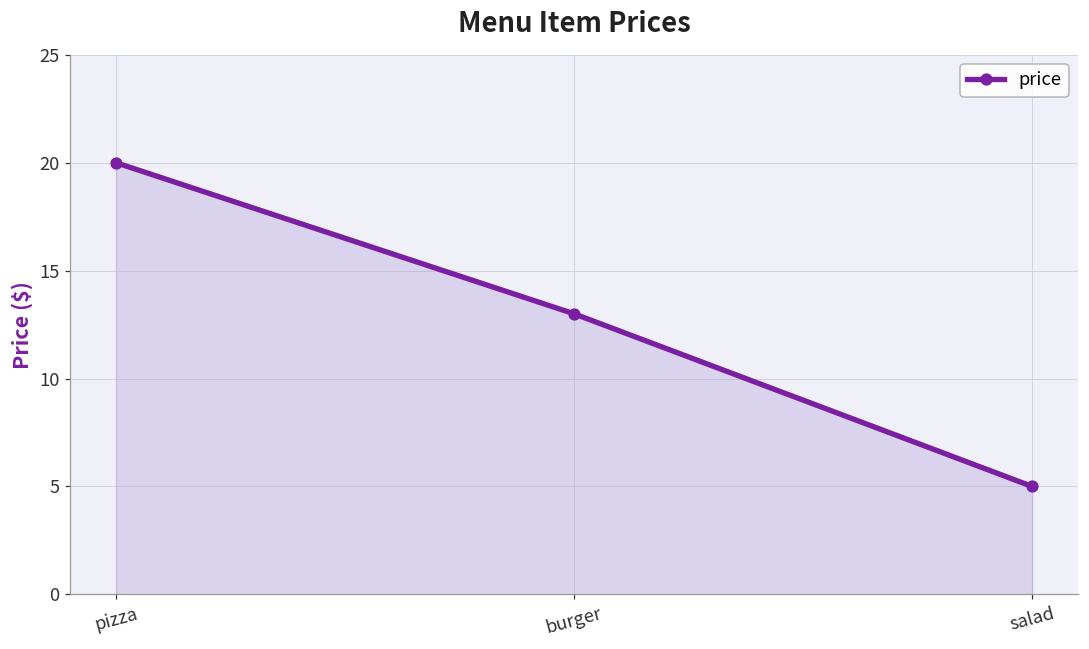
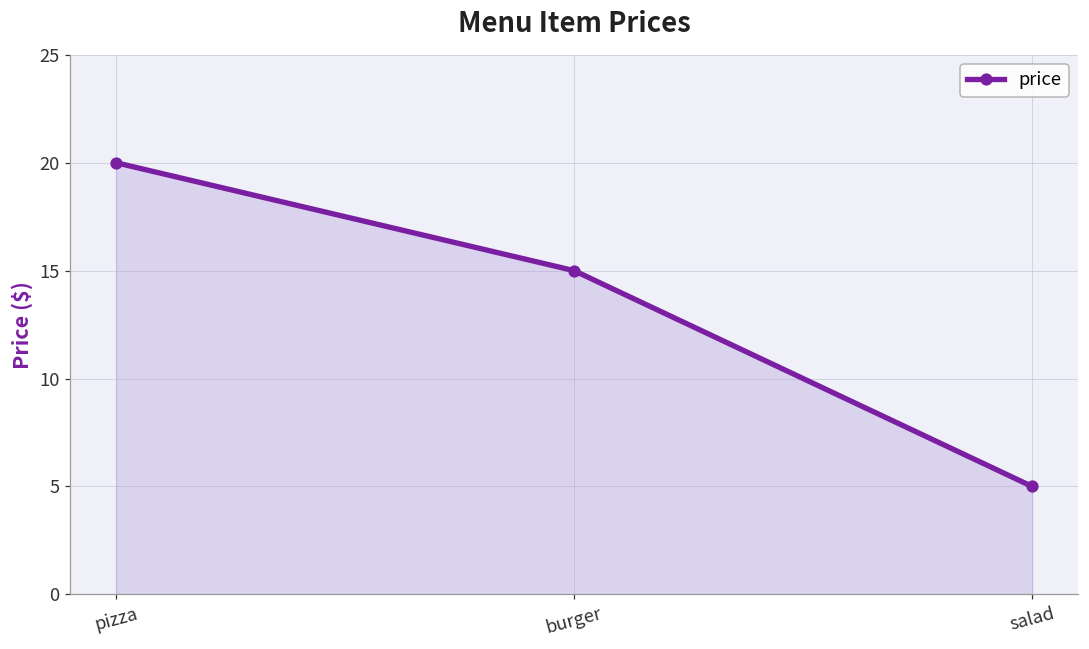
  {
    "pizza": 20,
-   "burger": 13,
+   "burger": 15,
    "salad": 5
  }
